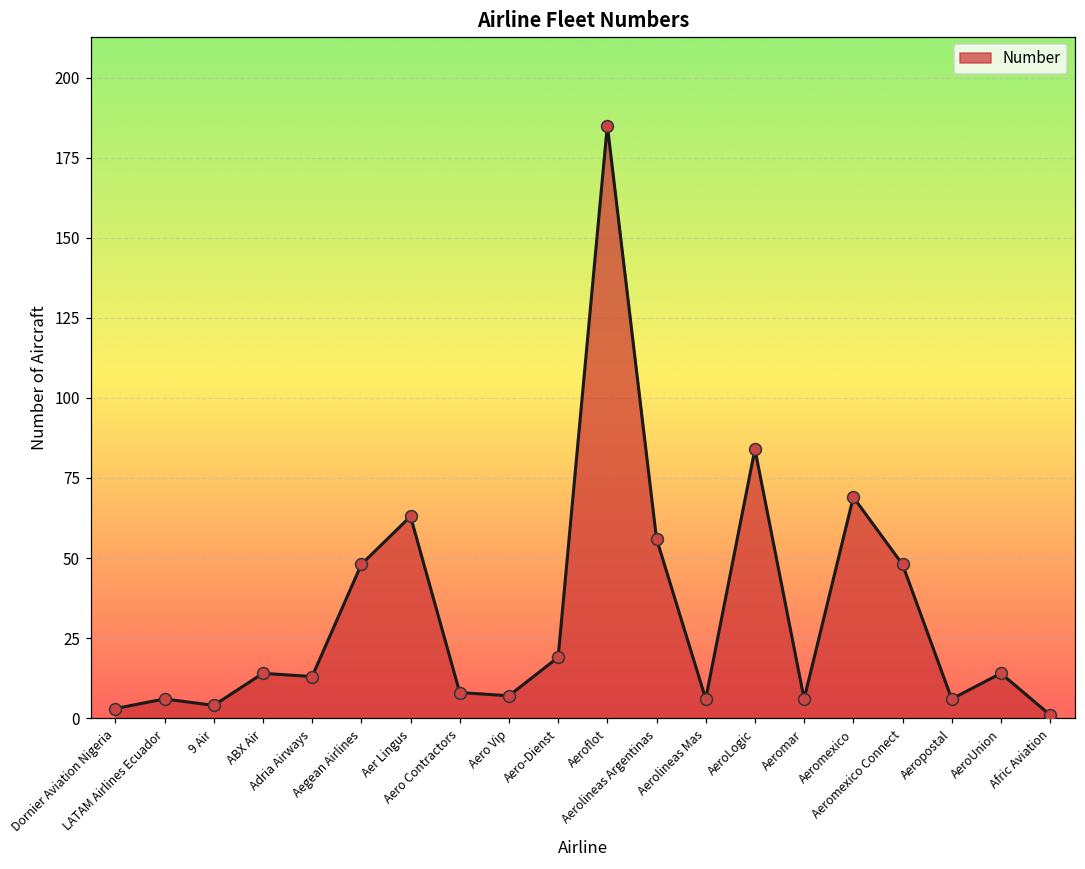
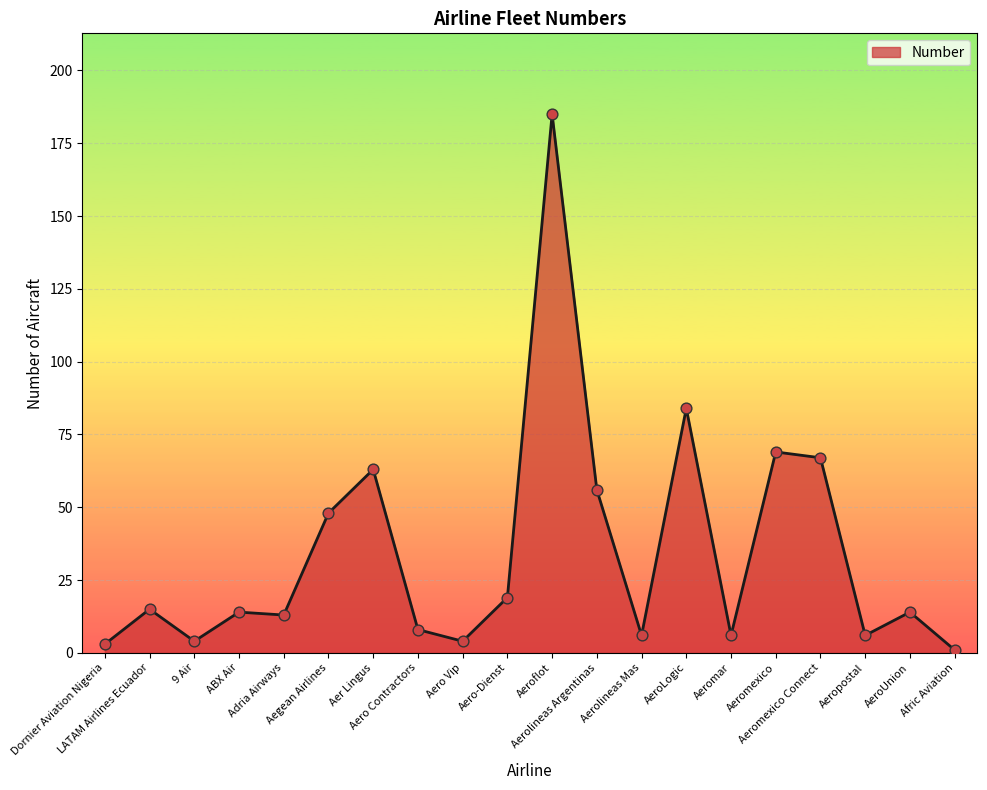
  {
    "Dornier Aviation Nigeria": 3,
-   "LATAM Airlines Ecuador": 6,
+   "LATAM Airlines Ecuador": 15,
    "9 Air": 4,
    "ABX Air": 14,
    "Adria Airways": 13,
    "Aegean Airlines": 48,
    "Aer Lingus": 63,
    "Aero Contractors": 8,
-   "Aero Vip": 7,
+   "Aero Vip": 4,
    "Aero-Dienst": 19,
    "Aeroflot": 185,
    "Aerolineas Argentinas": 56,
    "Aerolineas Mas": 6,
    "AeroLogic": 84,
    "Aeromar": 6,
    "Aeromexico": 69,
-   "Aeromexico Connect": 48,
+   "Aeromexico Connect": 67,
    "Aeropostal": 6,
    "AeroUnion": 14,
    "Afric Aviation": 1
  }
